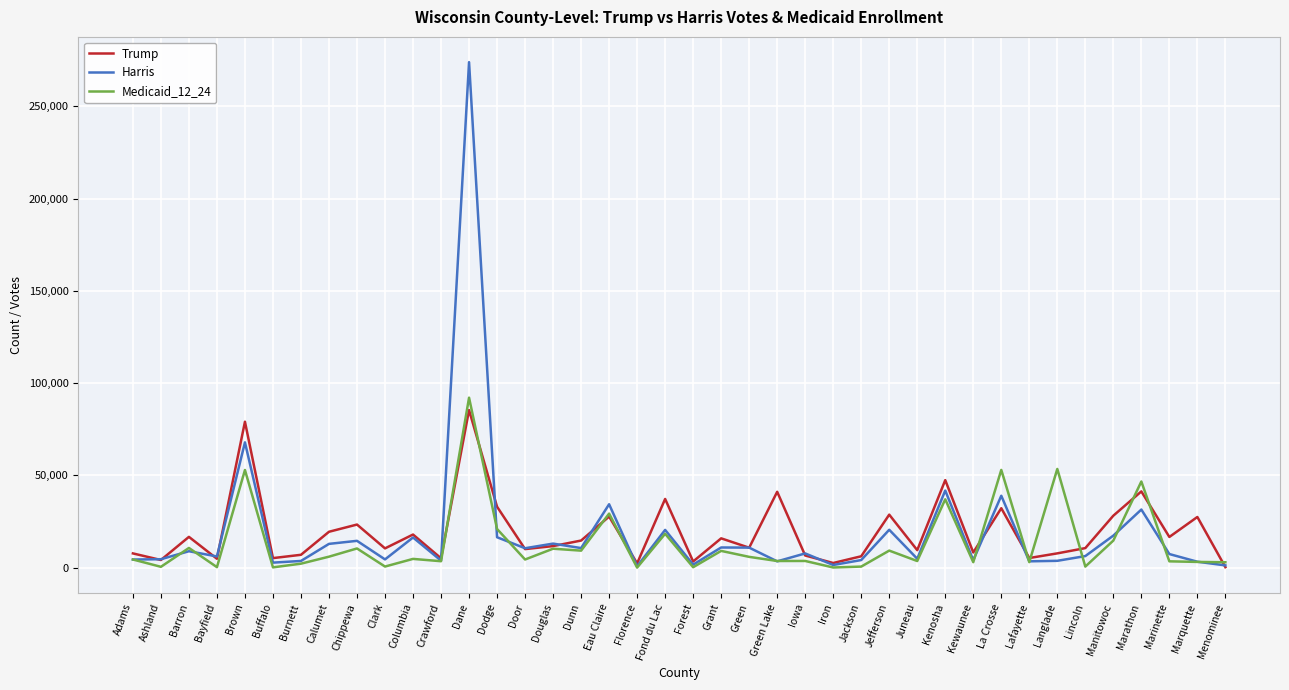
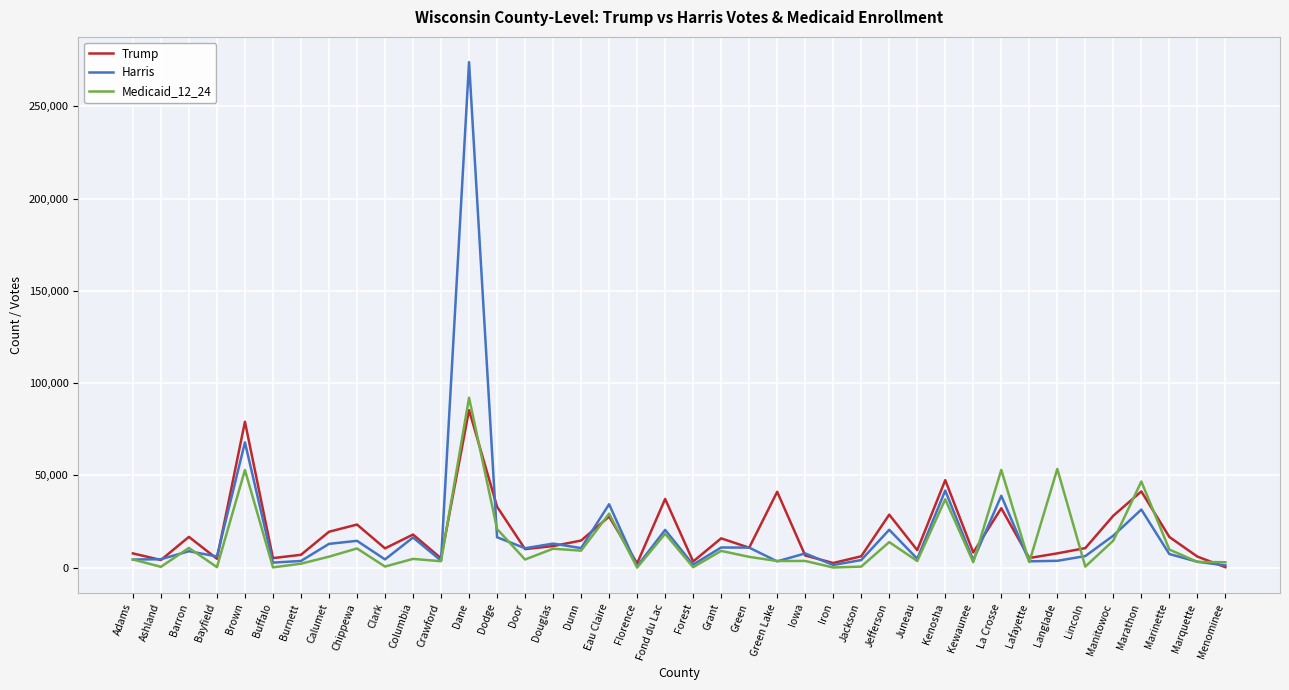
  {
    "Trump": {
      "Adams": "8,000",
      "Barron": "17,000",
      "Brown": "79,000",
      "Buffalo": "5,000",
      "Burnett": "7,000",
      "Calumet": "19,000",
      "Chippewa": "23,000",
      "Clark": "10,000",
      "Columbia": "18,000",
      "Dane": "85,000",
      "Dodge": "33,000",
      "Dunn": "15,000",
      "Eau Claire": "28,000",
      "Florence": "2,000",
      "Fond du Lac": "37,000",
      "Forest": "3,000",
      "Grant": "16,000",
      "Green Lake": "41,000",
      "Jackson": "6,000",
      "Jefferson": "29,000",
      "Juneau": "10,000",
      "Kenosha": "47,000",
      "Kewaunee": "8,000",
      "La Crosse": "32,000",
      "Lafayette": "5,000",
      "Langlade": "8,000",
      "Lincoln": "11,000",
      "Manitowoc": "28,000",
      "Marathon": "41,000",
      "Marinette": "17,000",
-     "Marquette": "28,000"
+     "Marquette": "6,000"
    },
    "Harris": {
      "Barron": "9,000",
      "Brown": "68,000",
      "Buffalo": "3,000",
      "Burnett": "4,000",
      "Calumet": "13,000",
      "Chippewa": "15,000",
      "Clark": "5,000",
      "Columbia": "16,000",
      "Dane": "274,000",
      "Dodge": "17,000",
      "Dunn": "11,000",
      "Eau Claire": "34,000",
      "Fond du Lac": "20,000",
      "Forest": "2,000",
      "Grant": "11,000",
      "Jackson": "4,000",
      "Jefferson": "21,000",
      "Kenosha": "42,000",
      "La Crosse": "39,000",
      "Langlade": "4,000",
      "Lincoln": "6,000",
      "Manitowoc": "17,000",
      "Marathon": "32,000",
      "Marinette": "7,000"
    },
    "Medicaid_12_24": {
      "Ashland": "0",
      "Barron": "11,000",
      "Bayfield": "0",
      "Brown": "53,000",
      "Buffalo": "0",
      "Burnett": "2,000",
      "Calumet": "6,000",
      "Chippewa": "10,000",
      "Clark": "1,000",
      "Columbia": "5,000",
      "Dane": "92,000",
      "Dodge": "21,000",
      "Door": "4,000",
      "Douglas": "10,000",
      "Dunn": "9,000",
      "Eau Claire": "29,000",
      "Fond du Lac": "18,000",
      "Forest": "0",
      "Grant": "9,000",
      "Green": "6,000",
      "Iowa": "4,000",
      "Jackson": "1,000",
-     "Jefferson": "9,000",
+     "Jefferson": "14,000",
      "Kenosha": "37,000",
      "La Crosse": "53,000",
      "Langlade": "54,000",
      "Lincoln": "1,000",
      "Manitowoc": "15,000",
      "Marathon": "47,000",
-     "Marinette": "3,000",
+     "Marinette": "10,000",
      "Menominee": "3,000"
    }
  }
